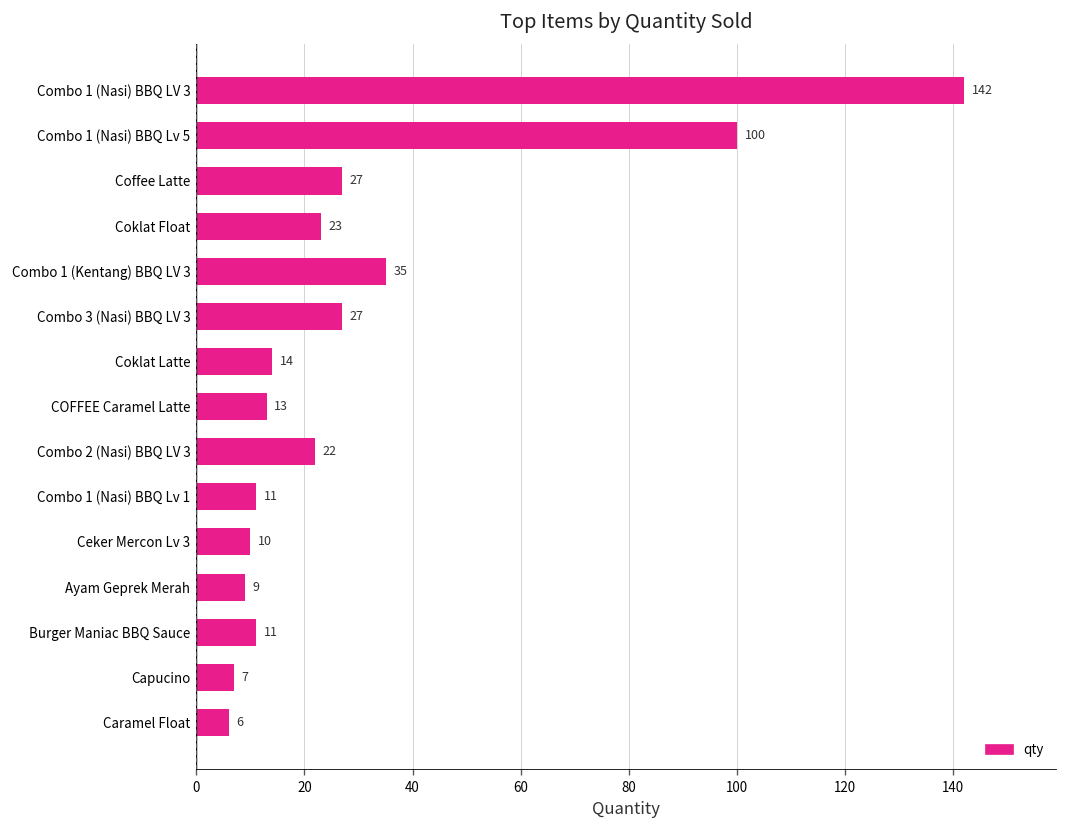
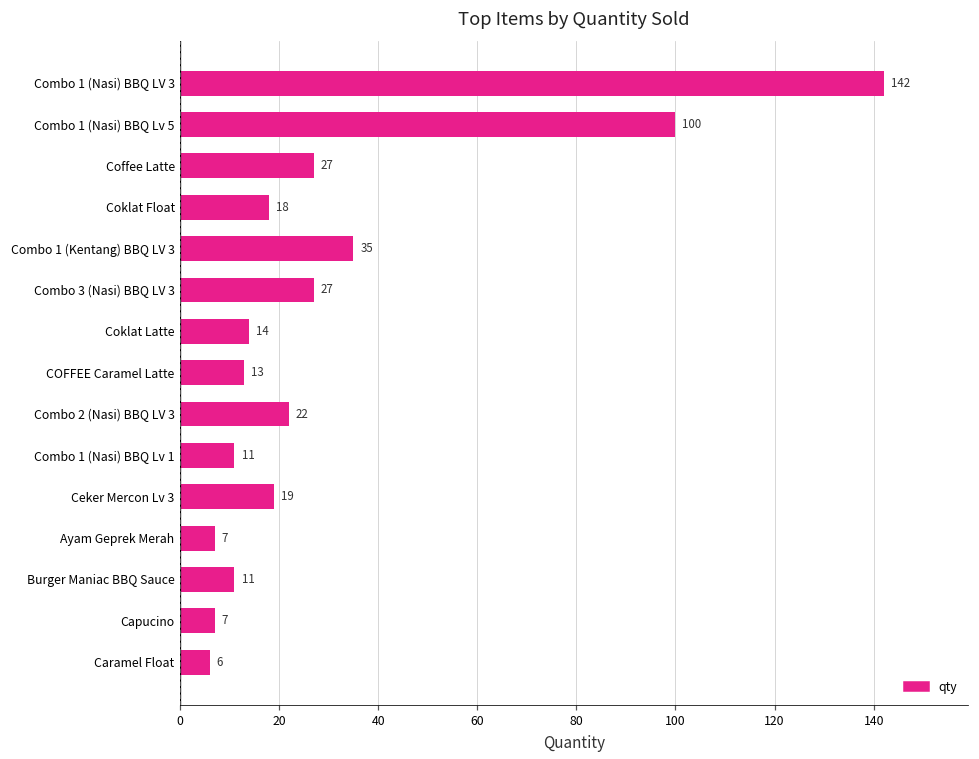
  {
    "Combo 1 (Nasi) BBQ LV 3": 142,
    "Combo 1 (Nasi) BBQ Lv 5": 100,
    "Coffee Latte": 27,
-   "Coklat Float": 23,
+   "Coklat Float": 18,
    "Combo 1 (Kentang) BBQ LV 3": 35,
    "Combo 3 (Nasi) BBQ LV 3": 27,
    "Coklat Latte": 14,
    "COFFEE Caramel Latte": 13,
    "Combo 2 (Nasi) BBQ LV 3": 22,
    "Combo 1 (Nasi) BBQ Lv 1": 11,
-   "Ceker Mercon Lv 3": 10,
-   "Ayam Geprek Merah": 9,
+   "Ceker Mercon Lv 3": 19,
+   "Ayam Geprek Merah": 7,
    "Burger Maniac BBQ Sauce": 11,
    "Capucino": 7,
    "Caramel Float": 6
  }
